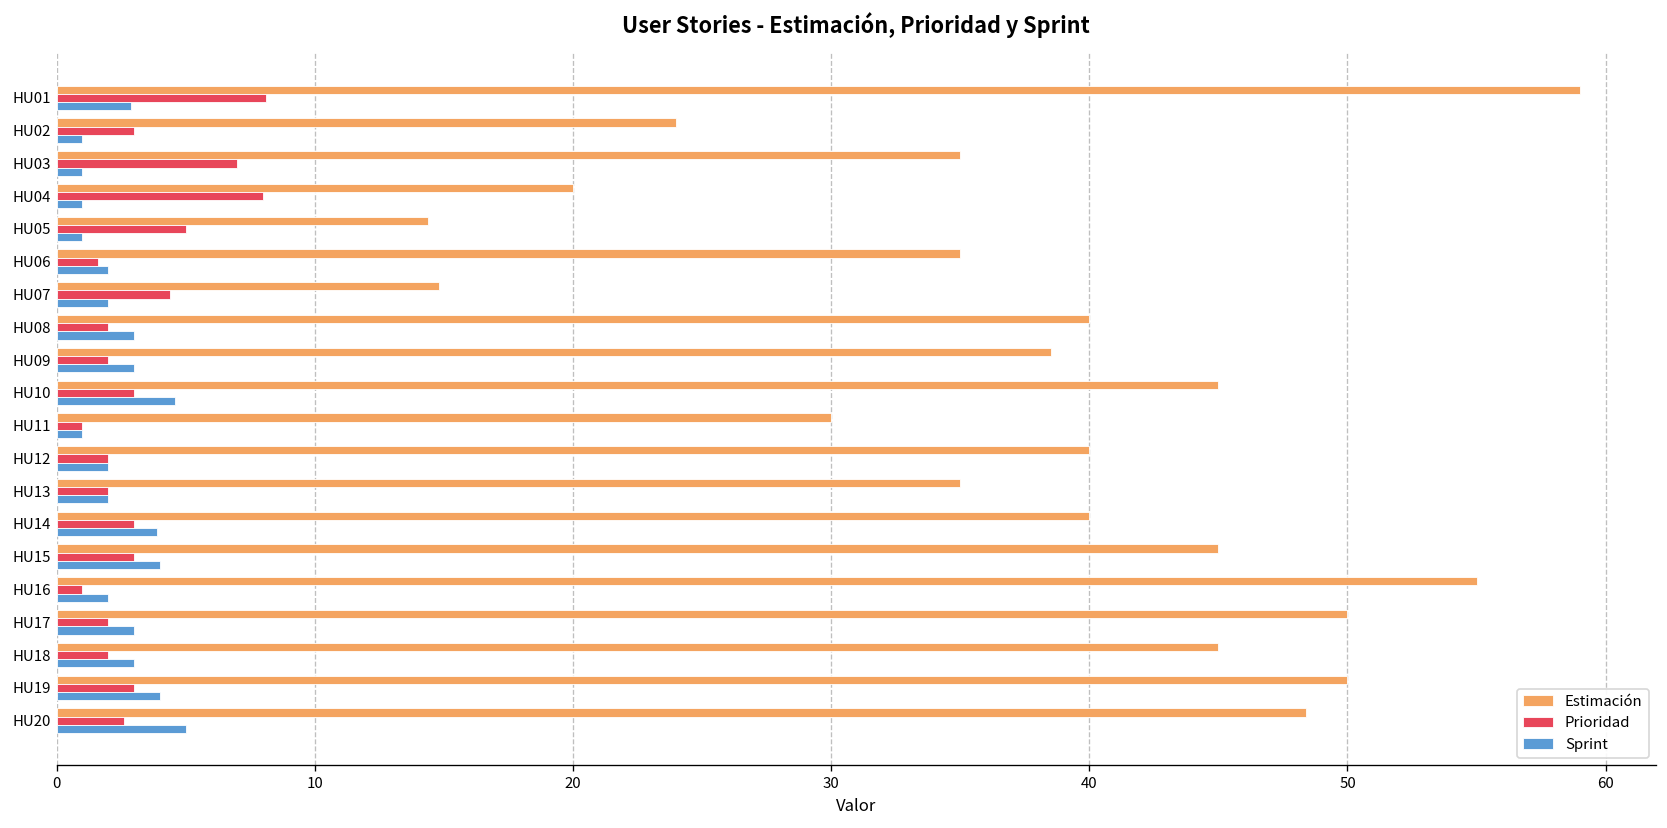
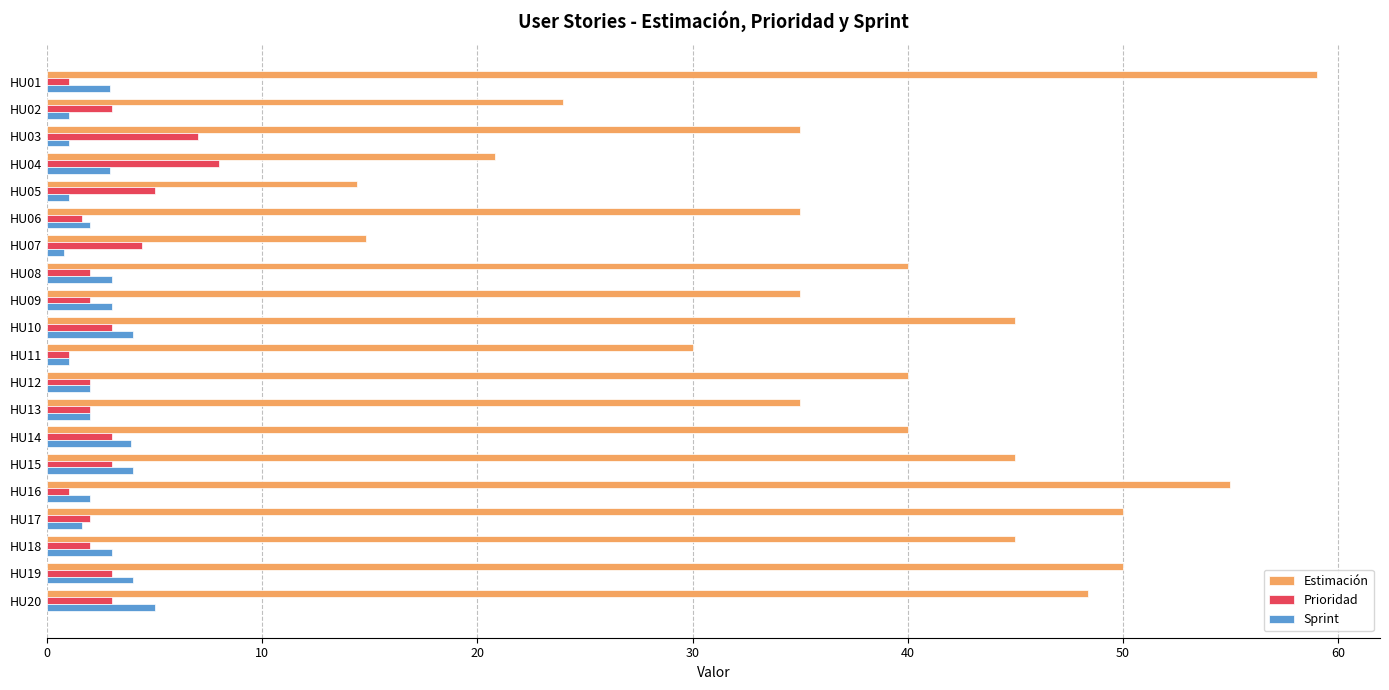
  {
    "Estimación": {
      "HU01": 59.0,
      "HU02": 24.0,
      "HU03": 35.0,
-     "HU04": 20.0,
+     "HU04": 20.8,
      "HU05": 14.4,
      "HU06": 35.0,
      "HU07": 14.8,
      "HU08": 40.0,
-     "HU09": 38.5,
+     "HU09": 35.0,
      "HU10": 45.0,
      "HU11": 30.0,
      "HU12": 40.0,
      "HU13": 35.0,
      "HU14": 40.0,
      "HU15": 45.0,
      "HU16": 55.0,
      "HU17": 50.0,
      "HU18": 45.0,
      "HU19": 50.0,
      "HU20": 48.4
    },
    "Prioridad": {
-     "HU01": 8.1,
+     "HU01": 1.0,
      "HU02": 3.0,
      "HU03": 7.0,
      "HU04": 8.0,
      "HU05": 5.0,
      "HU06": 1.6,
      "HU07": 4.4,
      "HU08": 2.0,
      "HU09": 2.0,
      "HU10": 3.0,
      "HU11": 1.0,
      "HU12": 2.0,
      "HU13": 2.0,
      "HU14": 3.0,
      "HU15": 3.0,
      "HU16": 1.0,
      "HU17": 2.0,
      "HU18": 2.0,
      "HU19": 3.0,
-     "HU20": 2.6
+     "HU20": 3.0
    },
    "Sprint": {
      "HU01": 2.9,
      "HU02": 1.0,
      "HU03": 1.0,
-     "HU04": 1.0,
+     "HU04": 2.9,
      "HU05": 1.0,
      "HU06": 2.0,
-     "HU07": 2.0,
+     "HU07": 0.8,
      "HU08": 3.0,
      "HU09": 3.0,
-     "HU10": 4.6,
+     "HU10": 4.0,
      "HU11": 1.0,
      "HU12": 2.0,
      "HU13": 2.0,
      "HU14": 3.9,
      "HU15": 4.0,
      "HU16": 2.0,
-     "HU17": 3.0,
+     "HU17": 1.6,
      "HU18": 3.0,
      "HU19": 4.0,
      "HU20": 5.0
    }
  }
